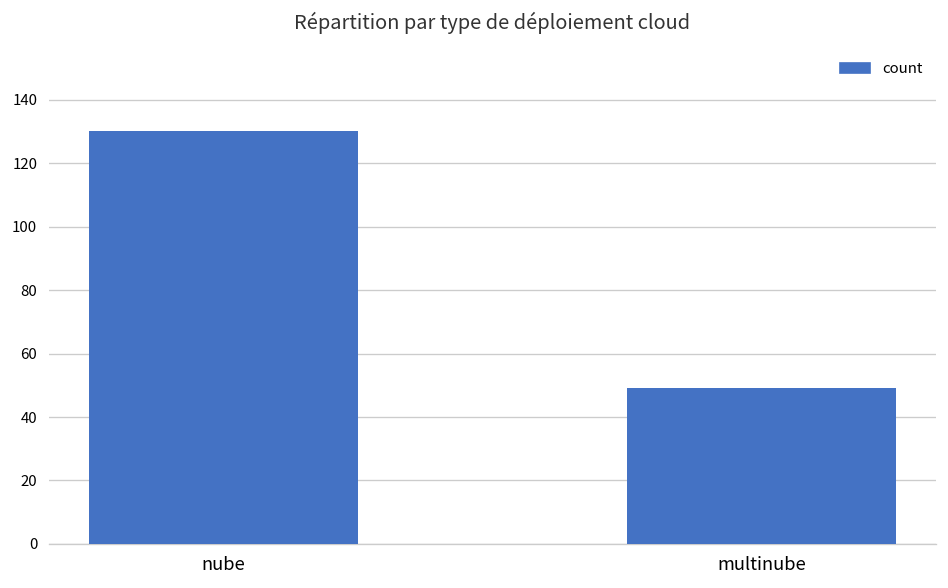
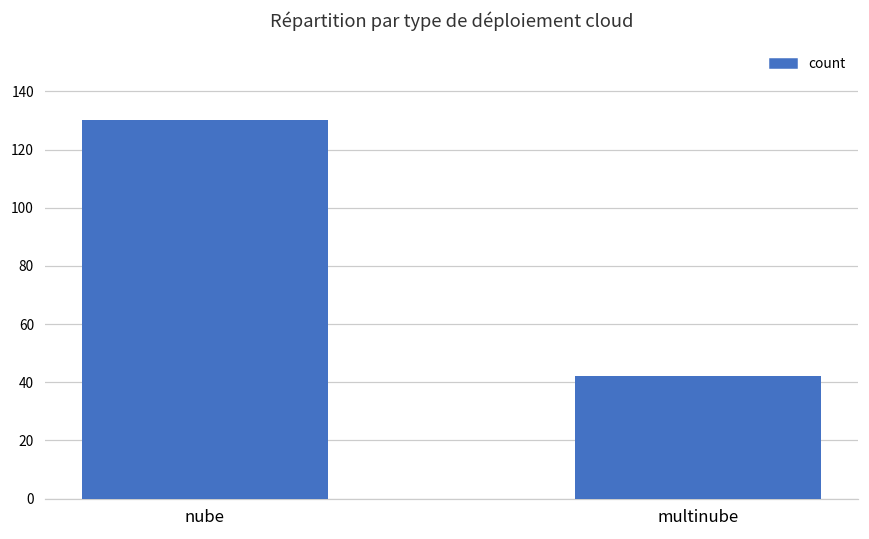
  {
    "nube": 130,
-   "multinube": 49
+   "multinube": 42
  }
